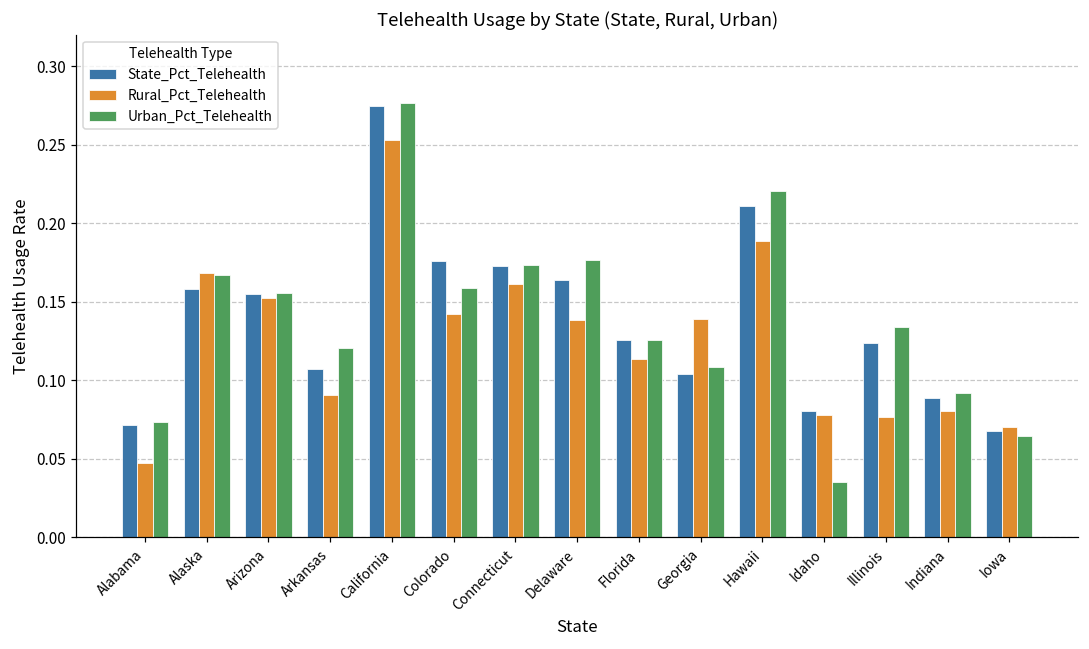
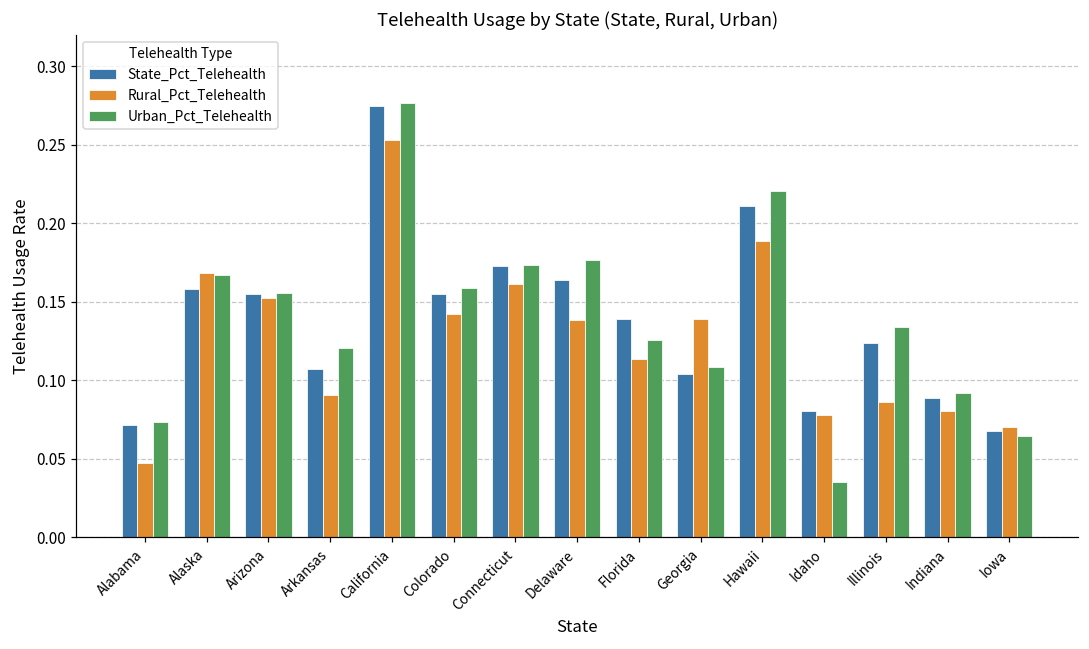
  {
    "State_Pct_Telehealth": {
      "Alabama": 0.071,
      "Alaska": 0.158,
      "Arizona": 0.155,
      "Arkansas": 0.107,
      "California": 0.274,
-     "Colorado": 0.176,
+     "Colorado": 0.155,
      "Connecticut": 0.173,
      "Delaware": 0.164,
-     "Florida": 0.125,
+     "Florida": 0.139,
      "Georgia": 0.104,
      "Hawaii": 0.211,
      "Idaho": 0.080,
      "Illinois": 0.124,
      "Indiana": 0.089,
      "Iowa": 0.068
    },
    "Rural_Pct_Telehealth": {
      "Alabama": 0.047,
      "Alaska": 0.168,
      "Arizona": 0.153,
      "Arkansas": 0.091,
      "California": 0.253,
      "Colorado": 0.142,
      "Connecticut": 0.162,
      "Delaware": 0.138,
      "Florida": 0.114,
      "Georgia": 0.139,
      "Hawaii": 0.189,
      "Idaho": 0.078,
-     "Illinois": 0.076,
+     "Illinois": 0.086,
      "Indiana": 0.081,
      "Iowa": 0.070
    },
    "Urban_Pct_Telehealth": {
      "Alabama": 0.073,
      "Alaska": 0.167,
      "Arizona": 0.155,
      "Arkansas": 0.120,
      "California": 0.277,
      "Colorado": 0.159,
      "Connecticut": 0.173,
      "Delaware": 0.176,
      "Florida": 0.126,
      "Georgia": 0.109,
      "Hawaii": 0.221,
      "Idaho": 0.035,
      "Illinois": 0.134,
      "Indiana": 0.092,
      "Iowa": 0.065
    }
  }
